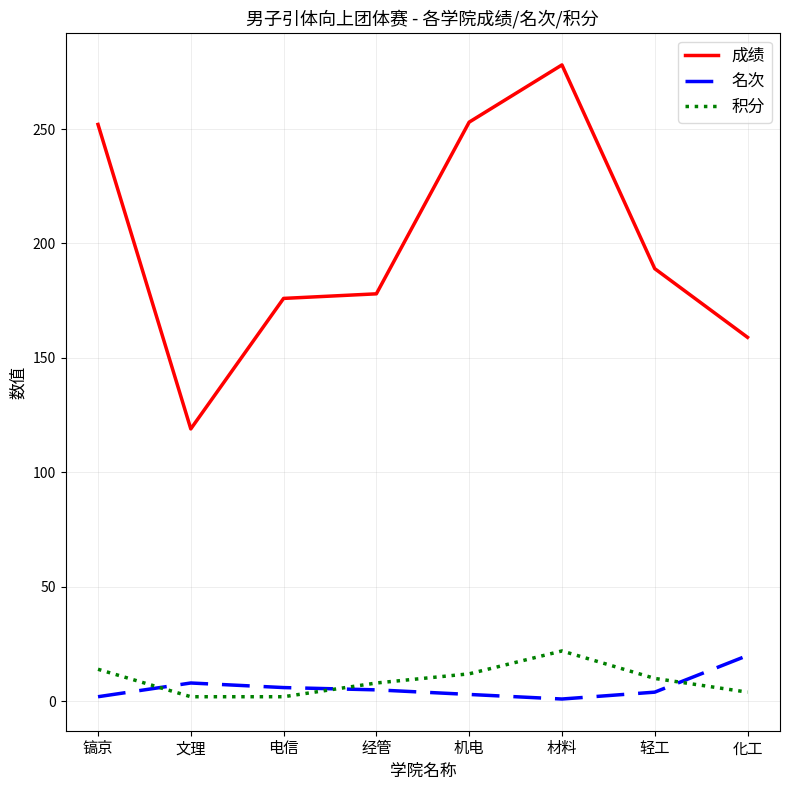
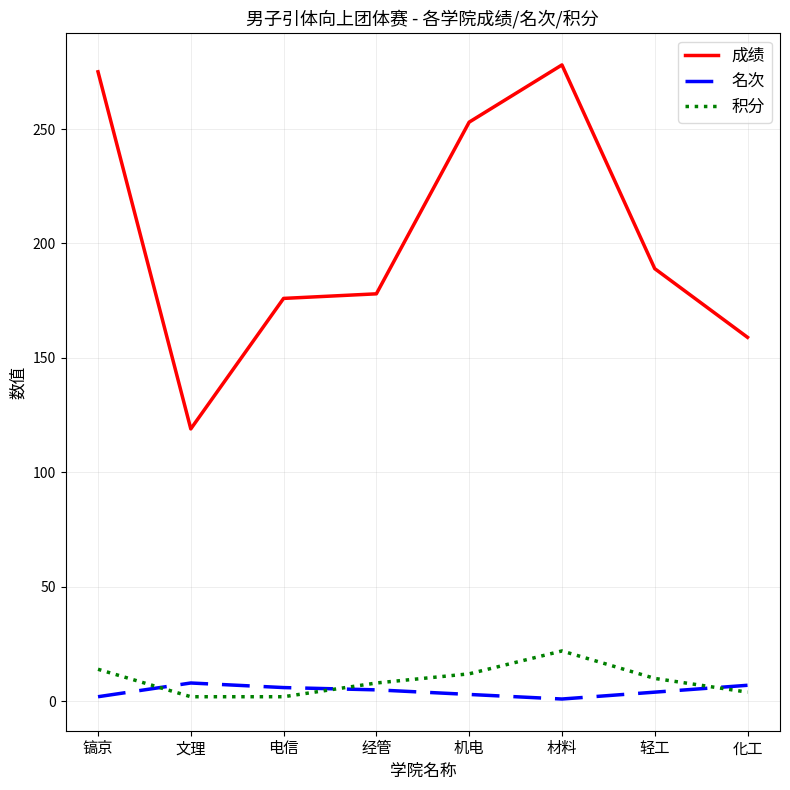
  {
    "成绩": {
-     "镐京": 252,
+     "镐京": 275,
      "文理": 119,
      "电信": 176,
      "经管": 178,
      "机电": 253,
      "材料": 278,
      "轻工": 189,
      "化工": 159
    },
    "名次": {
      "镐京": 2,
      "文理": 8,
      "电信": 6,
      "经管": 5,
      "机电": 3,
      "材料": 1,
      "轻工": 4,
-     "化工": 20
+     "化工": 7
    },
    "积分": {
      "镐京": 14,
      "文理": 2,
      "电信": 2,
      "经管": 8,
      "机电": 12,
      "材料": 22,
      "轻工": 10,
      "化工": 4
    }
  }
